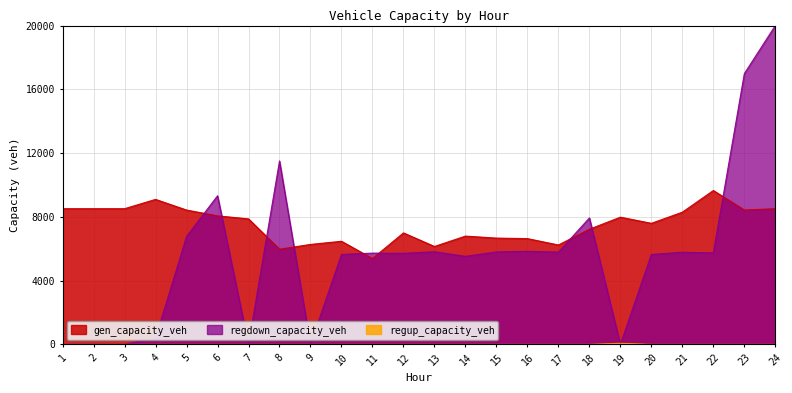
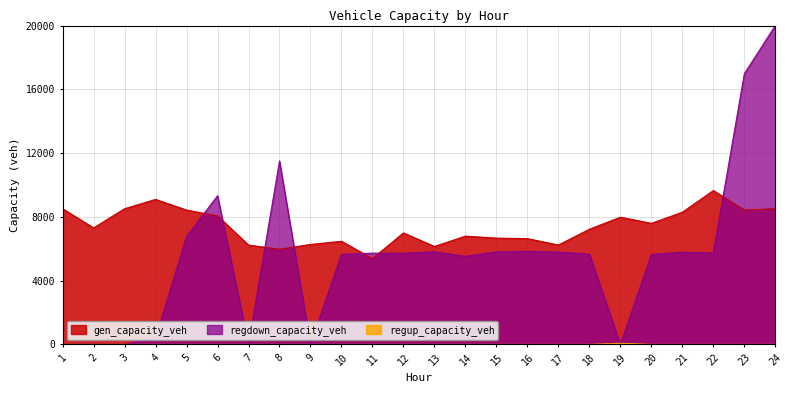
  {
    "gen_capacity_veh": {
      "1": 8500,
-     "2": 8500,
+     "2": 7300,
      "3": 8500,
      "4": 9100,
      "5": 8400,
      "6": 8100,
-     "7": 7900,
+     "7": 6200,
      "8": 6000,
      "9": 6300,
      "10": 6500,
      "11": 5400,
      "12": 7000,
      "13": 6100,
      "14": 6800,
      "15": 6700,
      "16": 6600,
      "17": 6200,
      "18": 7200,
      "19": 8000,
      "20": 7600,
      "21": 8300,
      "22": 9700,
      "23": 8400,
      "24": 8500
    },
    "regdown_capacity_veh": {
      "5": 6800,
      "6": 9300,
      "8": 11500,
      "10": 5600,
      "11": 5700,
      "12": 5700,
      "13": 5800,
      "14": 5500,
      "15": 5800,
      "16": 5800,
      "17": 5800,
-     "18": 7900,
+     "18": 5700,
      "20": 5600,
      "21": 5800,
      "22": 5700,
      "23": 17000,
      "24": 20000
    },
    "regup_capacity_veh": {
      "4": 0,
      "5": 0,
      "6": 0,
      "8": 0,
      "10": 0,
      "11": 0,
      "12": 0,
      "13": 0,
      "14": 0,
      "15": 0,
      "16": 0,
      "17": 0,
      "18": 0,
      "20": 0,
      "21": 0,
      "22": 0,
      "23": 0,
      "24": 0
    }
  }
